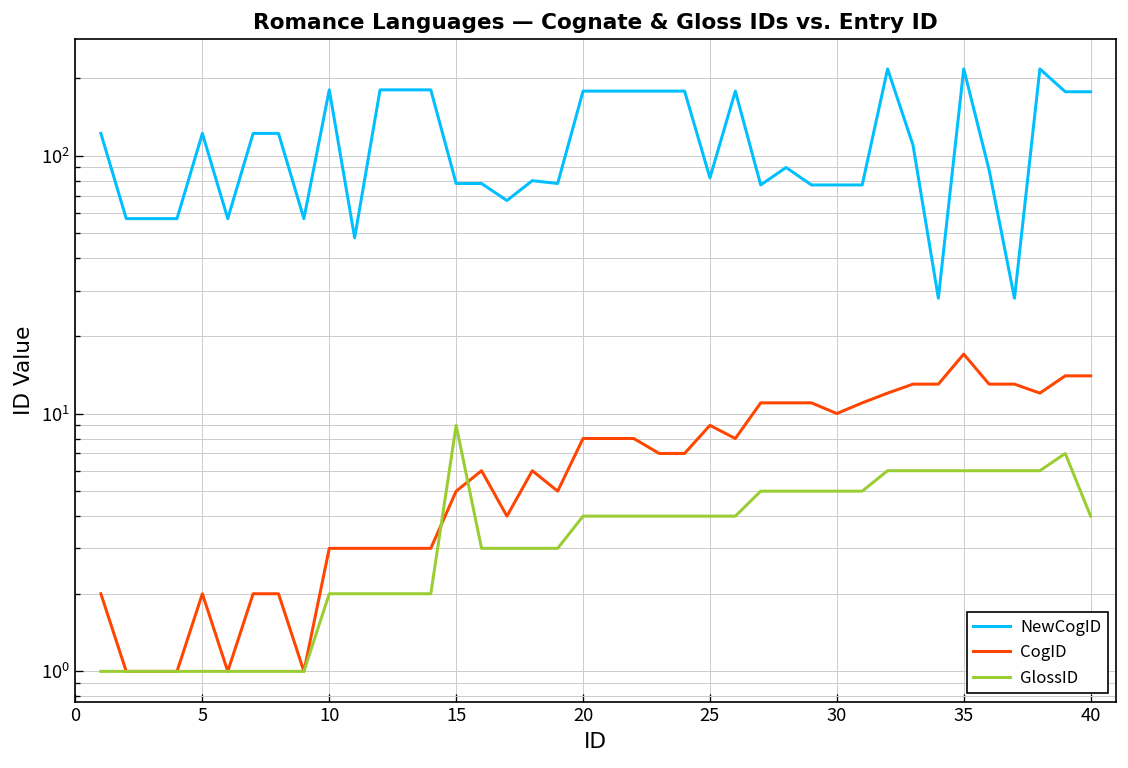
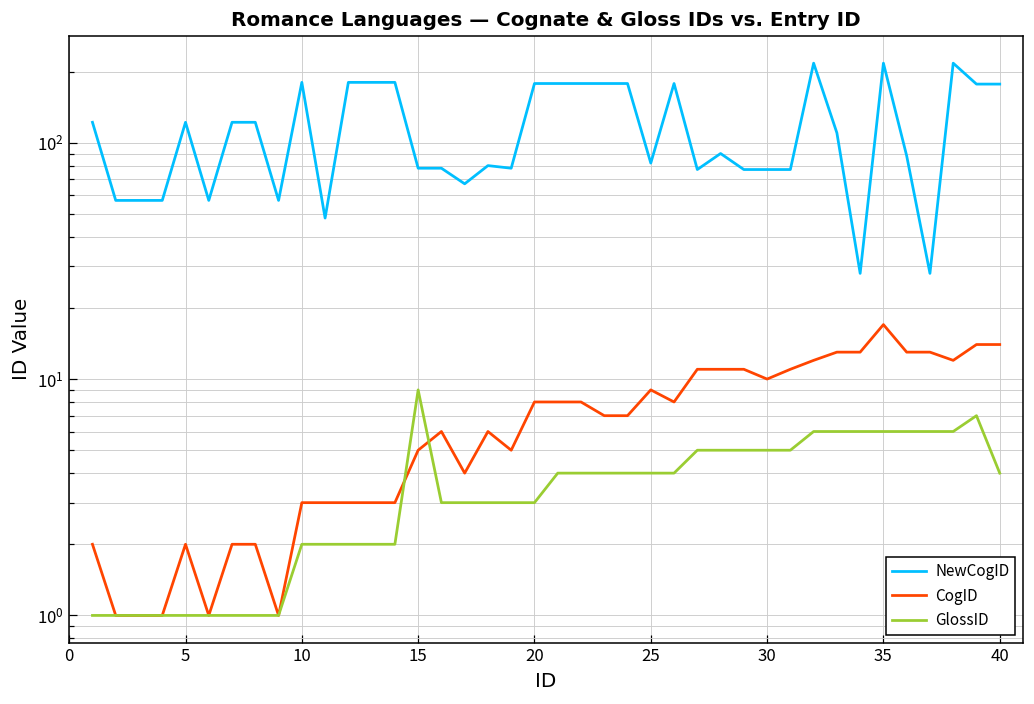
  {
    "NewCogID": {
      "5": 120,
      "10": 180,
      "15": 78,
      "20": 180,
      "25": 82,
      "30": 77,
      "35": 220,
      "40": 180
    },
    "CogID": {
      "5": 2,
      "10": 3,
      "15": 5,
      "20": 8,
      "25": 9,
      "30": 10,
      "35": 17,
      "40": 14
    },
    "GlossID": {
      "5": 1,
      "10": 2,
      "15": 9,
-     "20": 4,
+     "20": 3,
      "25": 4,
      "30": 5,
      "35": 6,
      "40": 4
    }
  }
